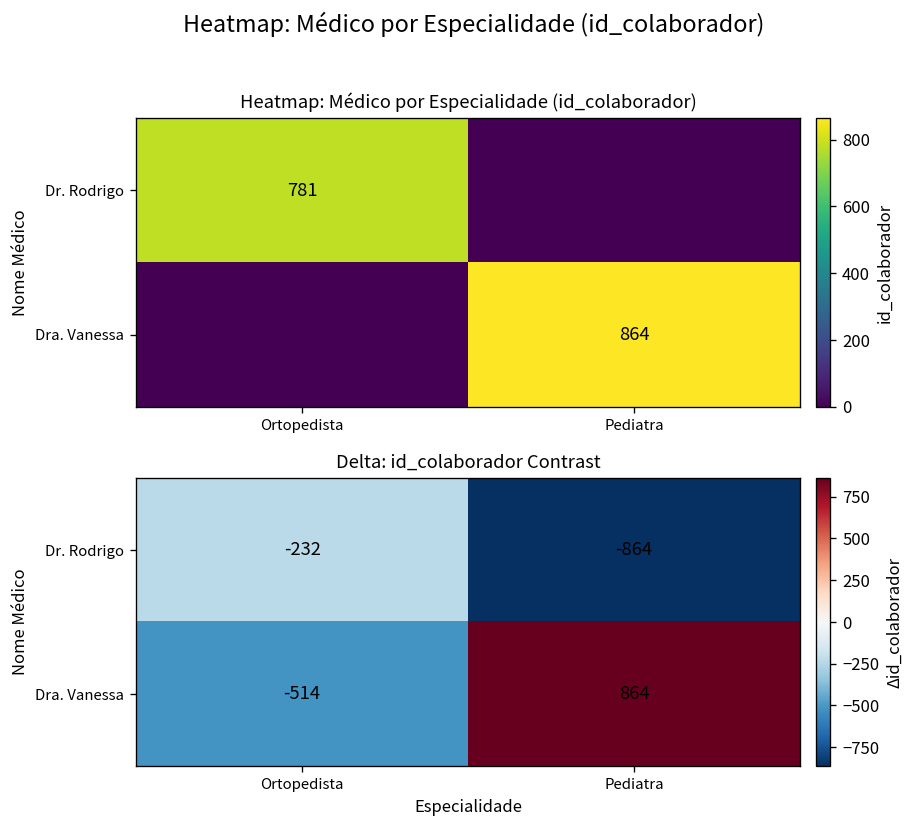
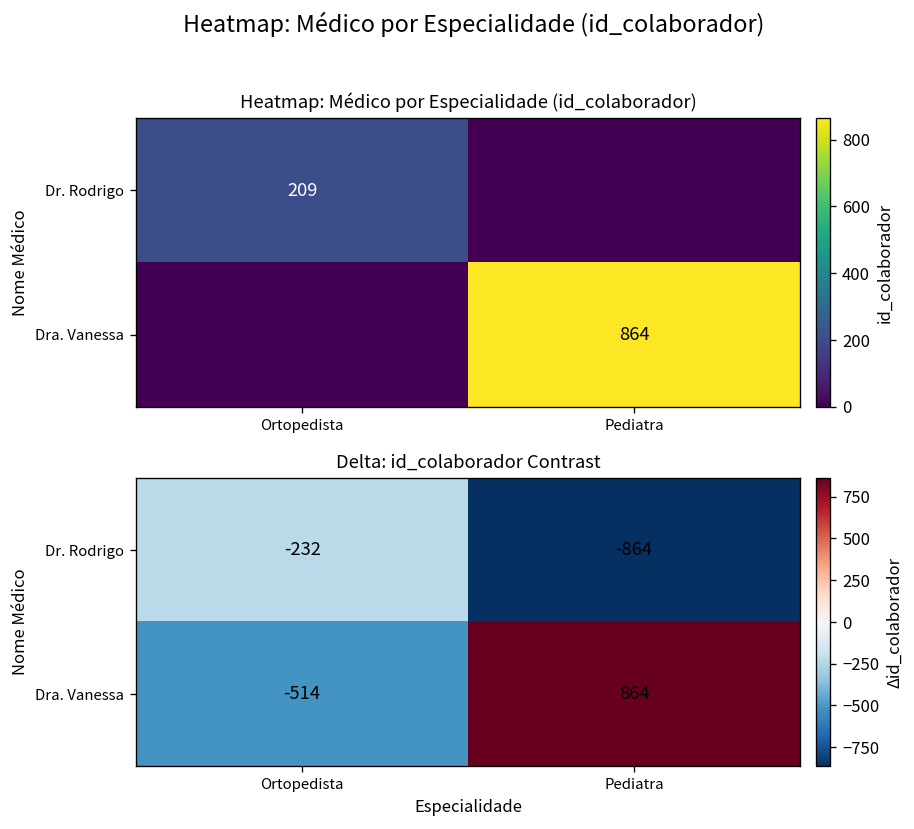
  {
    "Heatmap: Médico por Especialidade (id_colaborador)": {
      "Dr. Rodrigo": {
-       "Ortopedista": 781
+       "Ortopedista": 209
      },
      "Dra. Vanessa": {
        "Pediatra": 864
      }
    },
    "Delta: id_colaborador Contrast": {
      "Dr. Rodrigo": {
        "Ortopedista": -232,
        "Pediatra": -864
      },
      "Dra. Vanessa": {
        "Ortopedista": -514,
        "Pediatra": 864
      }
    }
  }
